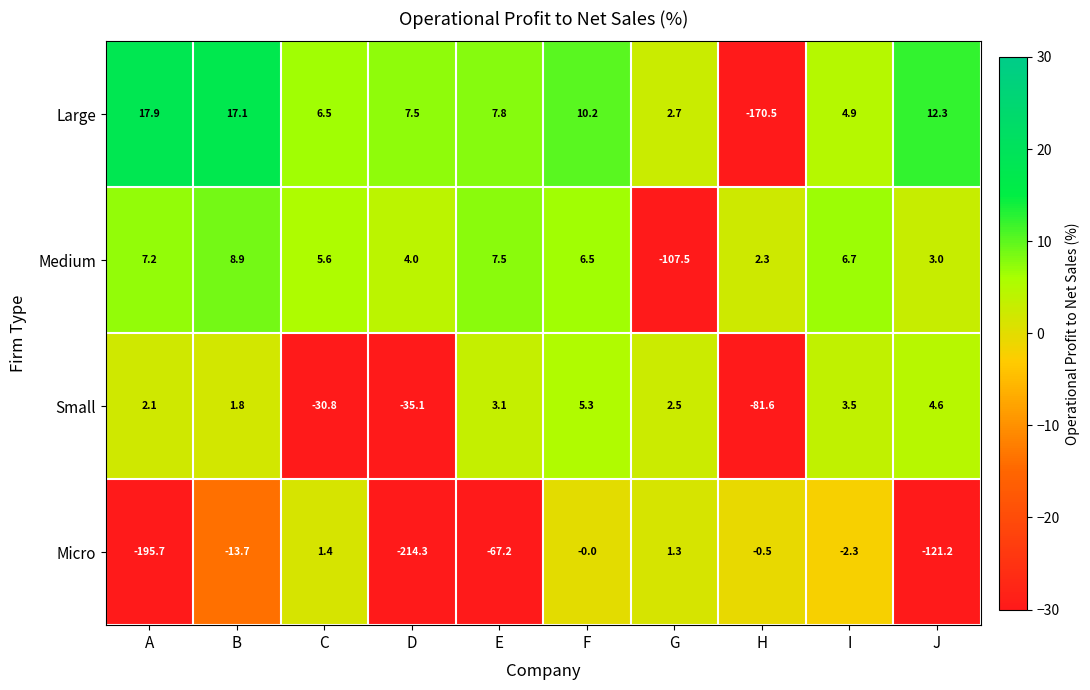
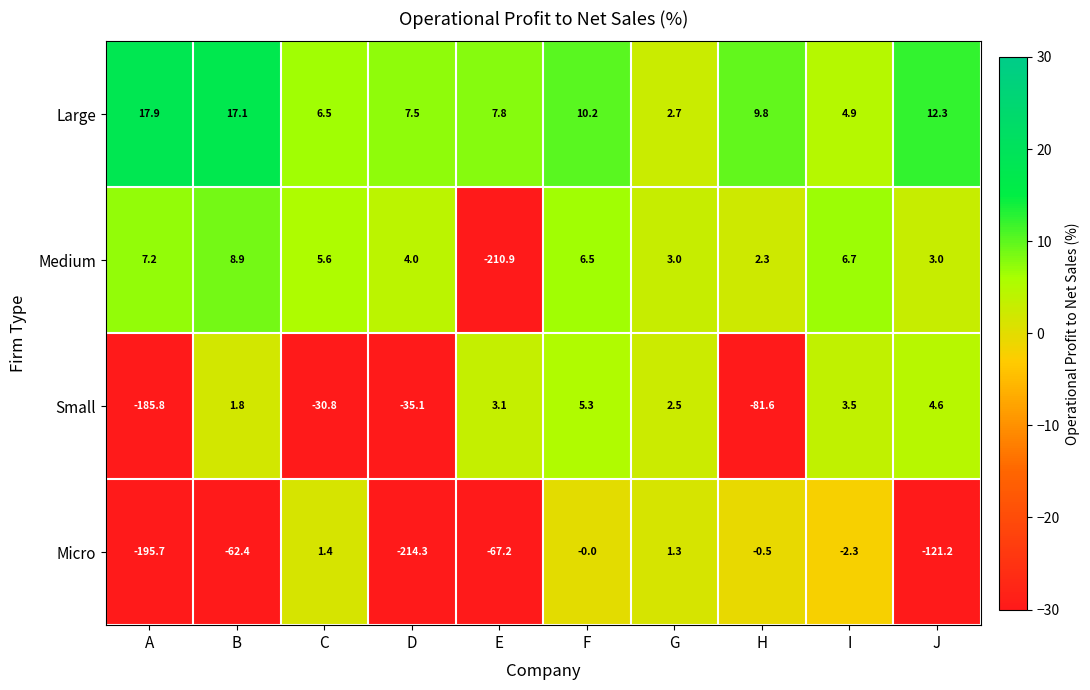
  {
    "Large": {
      "A": 17.9,
      "B": 17.1,
      "C": 6.5,
      "D": 7.5,
      "E": 7.8,
      "F": 10.2,
      "G": 2.7,
-     "H": -170.5,
+     "H": 9.8,
      "I": 4.9,
      "J": 12.3
    },
    "Medium": {
      "A": 7.2,
      "B": 8.9,
      "C": 5.6,
      "D": 4.0,
-     "E": 7.5,
+     "E": -210.9,
      "F": 6.5,
-     "G": -107.5,
+     "G": 3.0,
      "H": 2.3,
      "I": 6.7,
      "J": 3.0
    },
    "Small": {
-     "A": 2.1,
+     "A": -185.8,
      "B": 1.8,
      "C": -30.8,
      "D": -35.1,
      "E": 3.1,
      "F": 5.3,
      "G": 2.5,
      "H": -81.6,
      "I": 3.5,
      "J": 4.6
    },
    "Micro": {
      "A": -195.7,
-     "B": -13.7,
+     "B": -62.4,
      "C": 1.4,
      "D": -214.3,
      "E": -67.2,
      "F": -0.0,
      "G": 1.3,
      "H": -0.5,
      "I": -2.3,
      "J": -121.2
    }
  }
